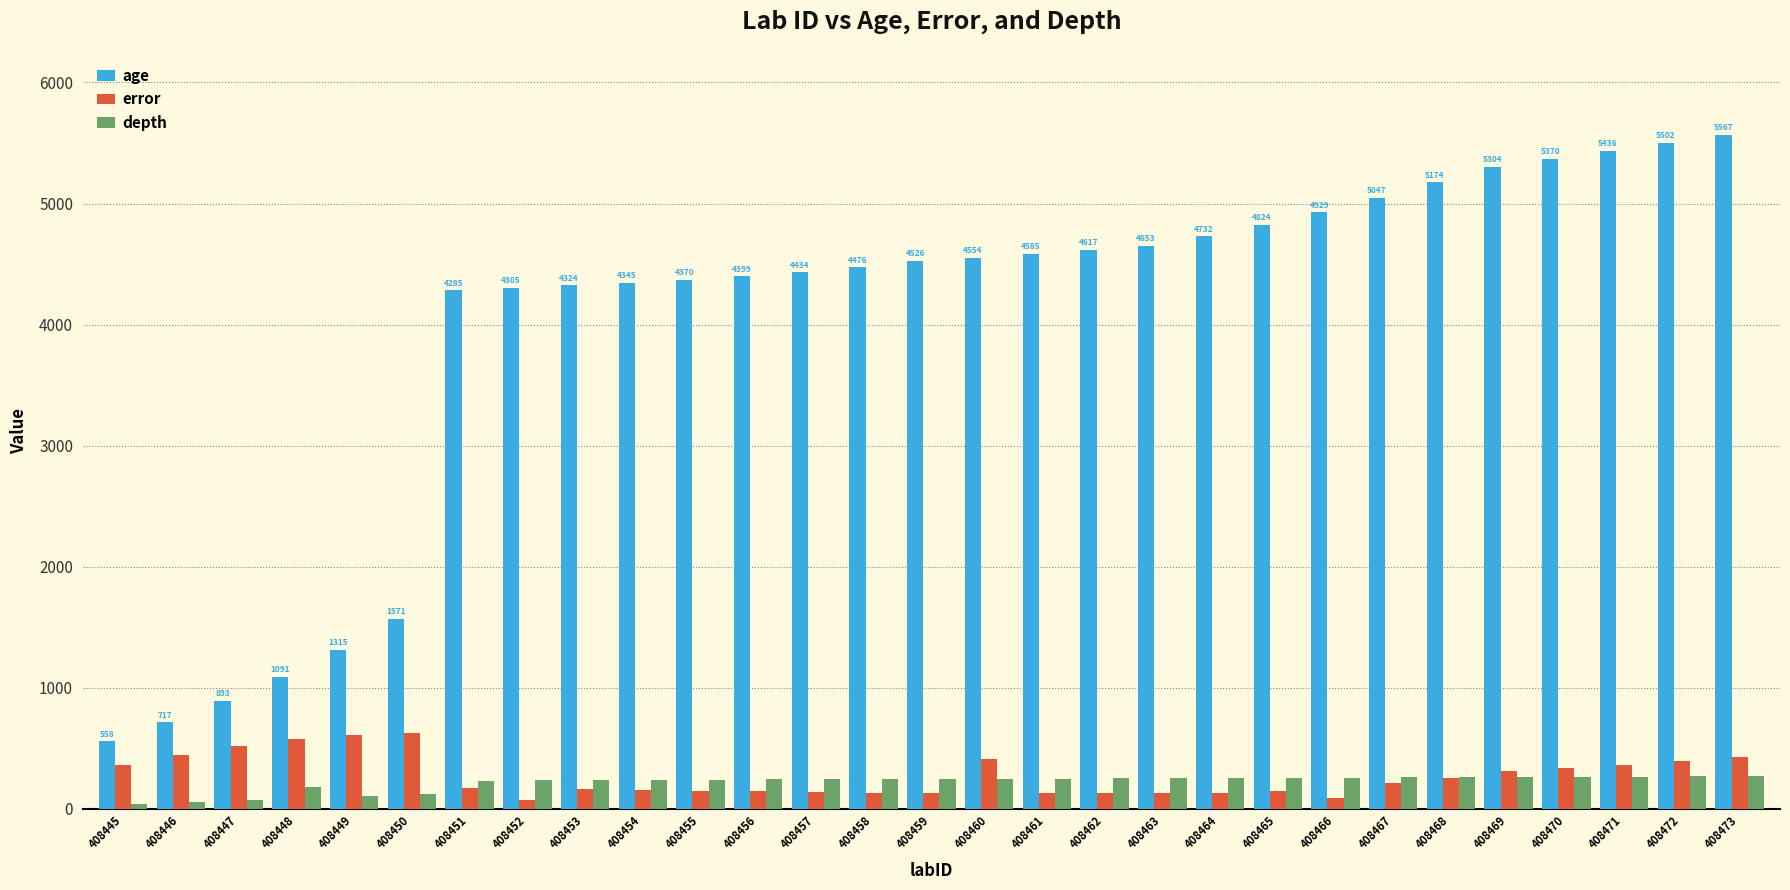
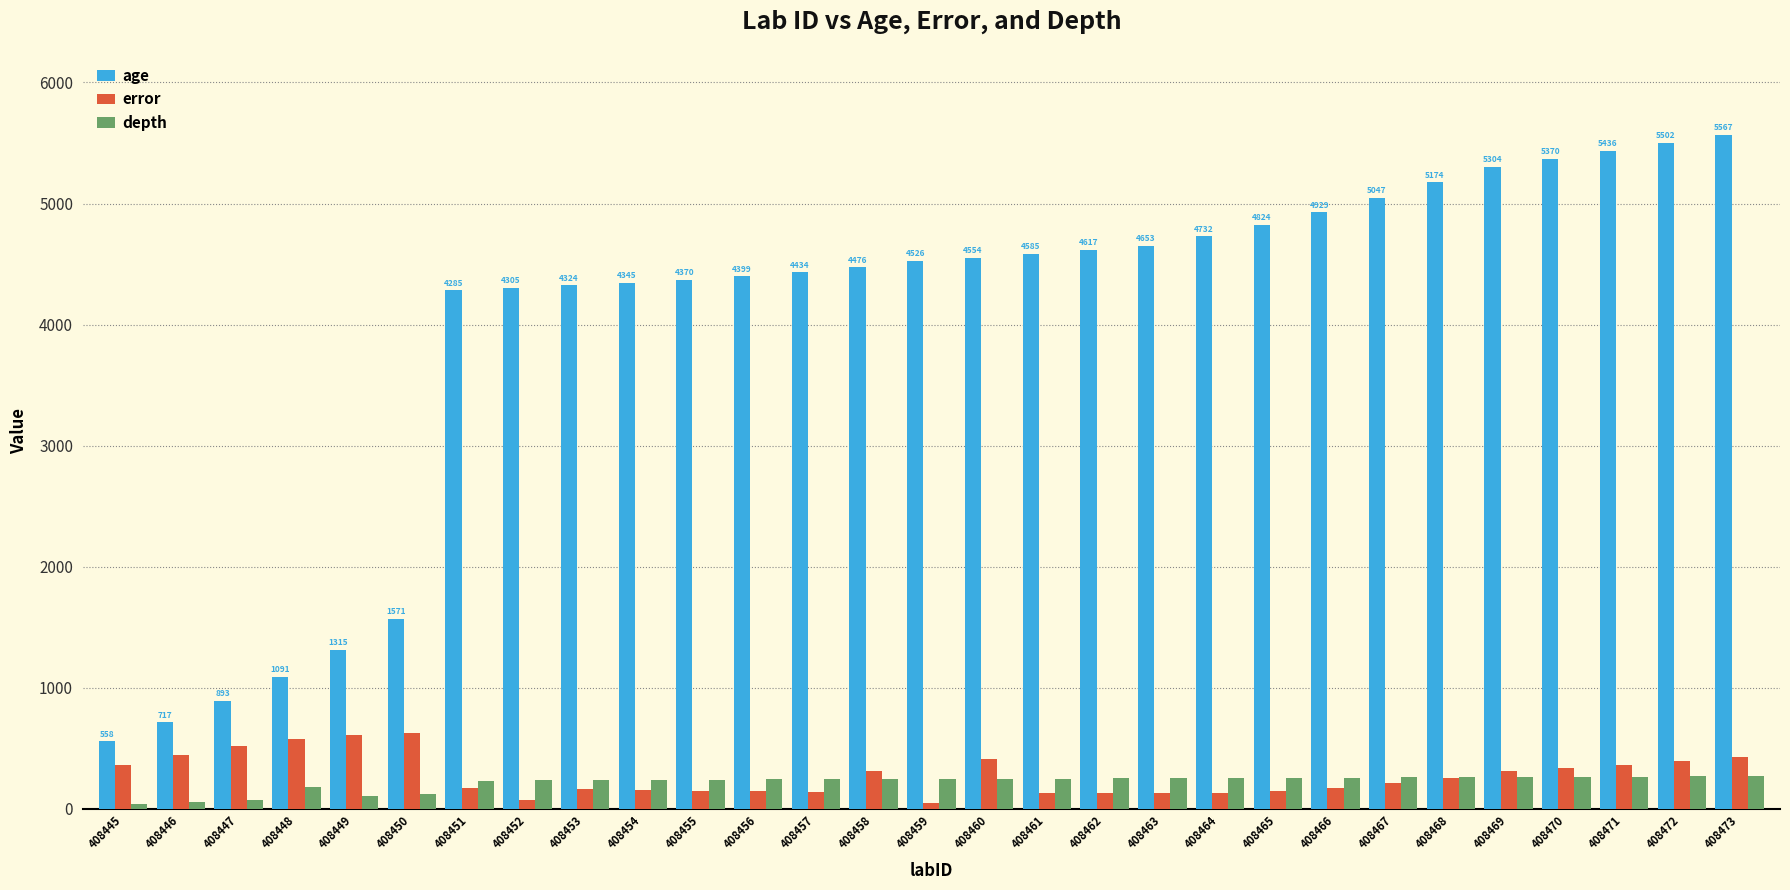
  {
    "age": {
      "408445": 558,
      "408446": 717,
      "408447": 893,
      "408448": 1091,
      "408449": 1315,
      "408450": 1571,
      "408451": 4285,
      "408452": 4305,
      "408453": 4324,
      "408454": 4345,
      "408455": 4370,
      "408456": 4399,
      "408457": 4434,
      "408458": 4476,
      "408459": 4526,
      "408460": 4554,
      "408461": 4585,
      "408462": 4617,
      "408463": 4653,
      "408464": 4732,
      "408465": 4824,
      "408466": 4929,
      "408467": 5047,
      "408468": 5174,
      "408469": 5304,
      "408470": 5370,
      "408471": 5436,
      "408472": 5502,
      "408473": 5567
    },
    "error": {
      "408445": 360,
      "408446": 440,
      "408447": 520,
      "408448": 580,
      "408449": 610,
      "408450": 630,
      "408451": 180,
      "408452": 70,
      "408453": 160,
      "408454": 160,
      "408455": 150,
      "408456": 150,
      "408457": 140,
-     "408458": 130,
-     "408459": 130,
+     "408458": 310,
+     "408459": 50,
      "408460": 410,
      "408461": 130,
      "408462": 130,
      "408463": 130,
      "408464": 140,
      "408465": 150,
-     "408466": 90,
+     "408466": 180,
      "408467": 210,
      "408468": 260,
      "408469": 310,
      "408470": 340,
      "408471": 370,
      "408472": 400,
      "408473": 430
    },
    "depth": {
      "408445": 40,
      "408446": 60,
      "408447": 70,
      "408448": 180,
      "408449": 110,
      "408450": 120,
      "408451": 230,
      "408452": 240,
      "408453": 240,
      "408454": 240,
      "408455": 240,
      "408456": 240,
      "408457": 250,
      "408458": 250,
      "408459": 250,
      "408460": 250,
      "408461": 250,
      "408462": 250,
      "408463": 250,
      "408464": 260,
      "408465": 260,
      "408466": 260,
      "408467": 260,
      "408468": 260,
      "408469": 270,
      "408470": 270,
      "408471": 270,
      "408472": 270,
      "408473": 270
    }
  }
